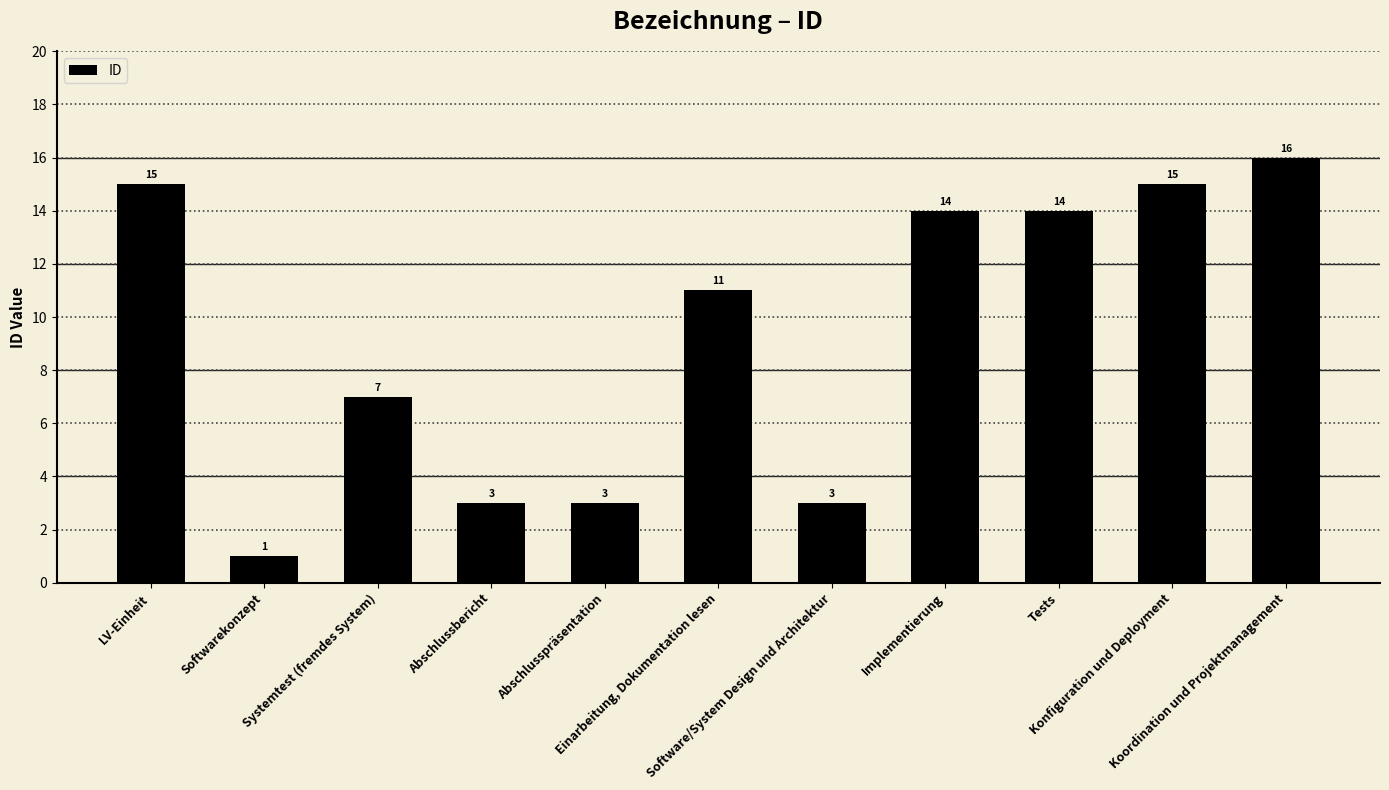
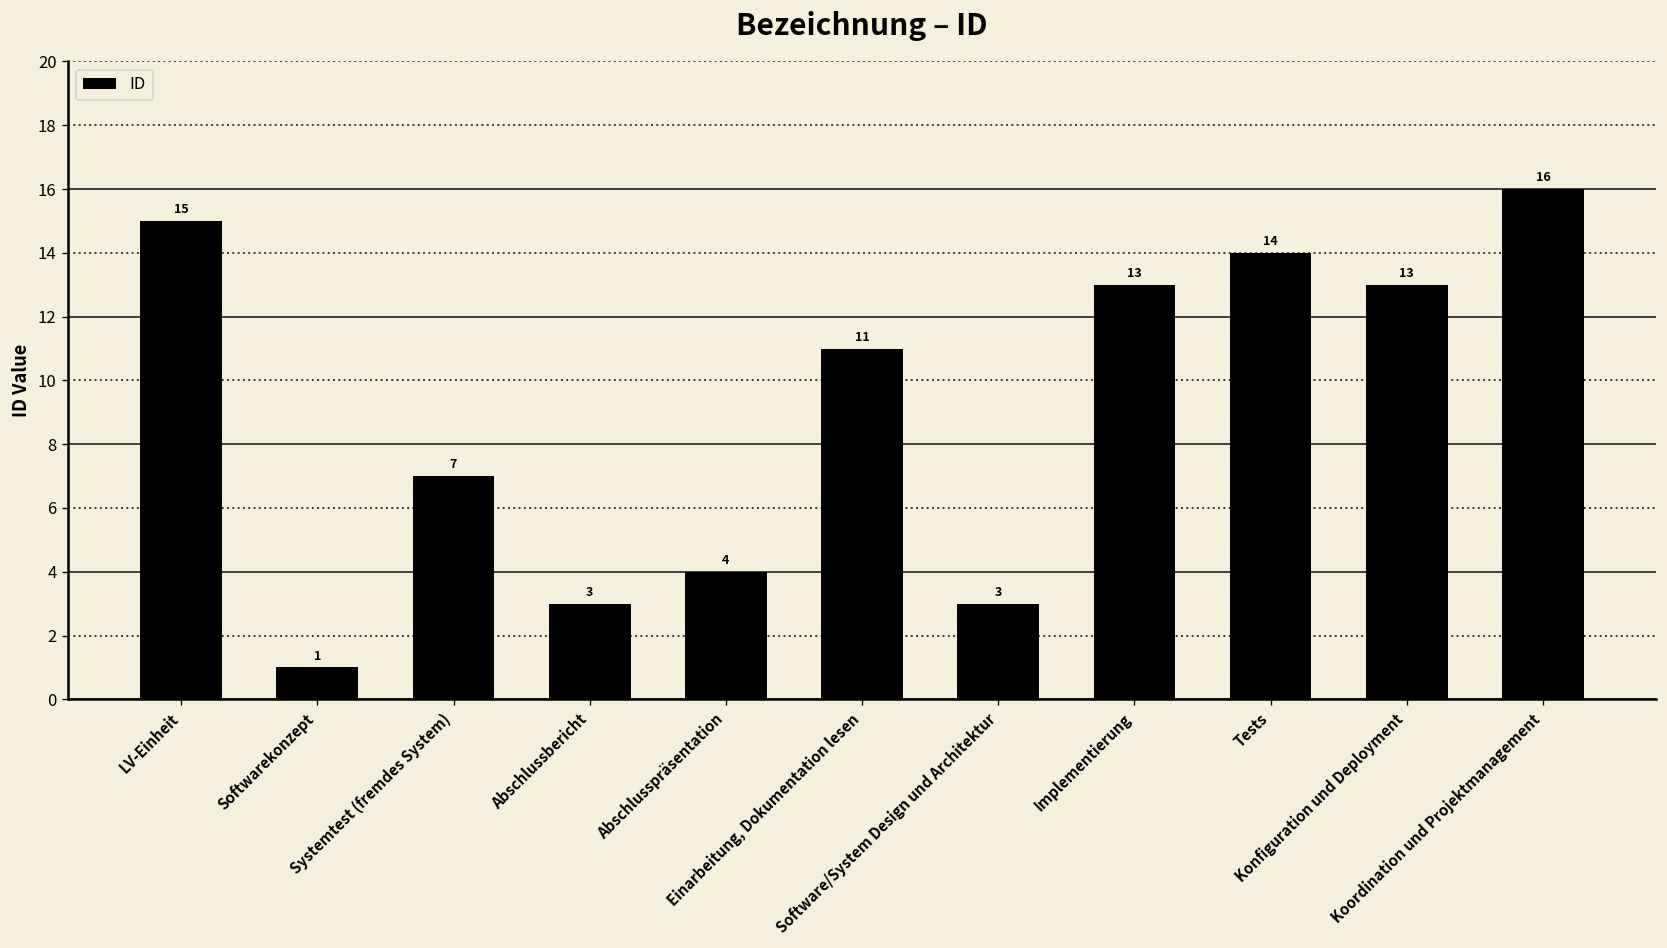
  {
    "LV-Einheit": 15,
    "Softwarekonzept": 1,
    "Systemtest (fremdes System)": 7,
    "Abschlussbericht": 3,
-   "Abschlusspräsentation": 3,
+   "Abschlusspräsentation": 4,
    "Einarbeitung, Dokumentation lesen": 11,
    "Software/System Design und Architektur": 3,
-   "Implementierung": 14,
+   "Implementierung": 13,
    "Tests": 14,
-   "Konfiguration und Deployment": 15,
+   "Konfiguration und Deployment": 13,
    "Koordination und Projektmanagement": 16
  }
